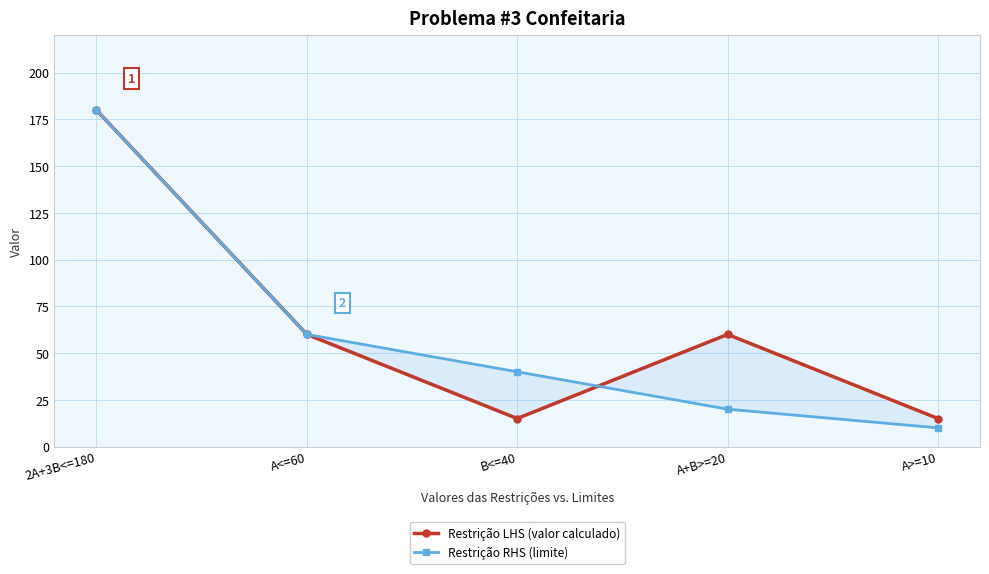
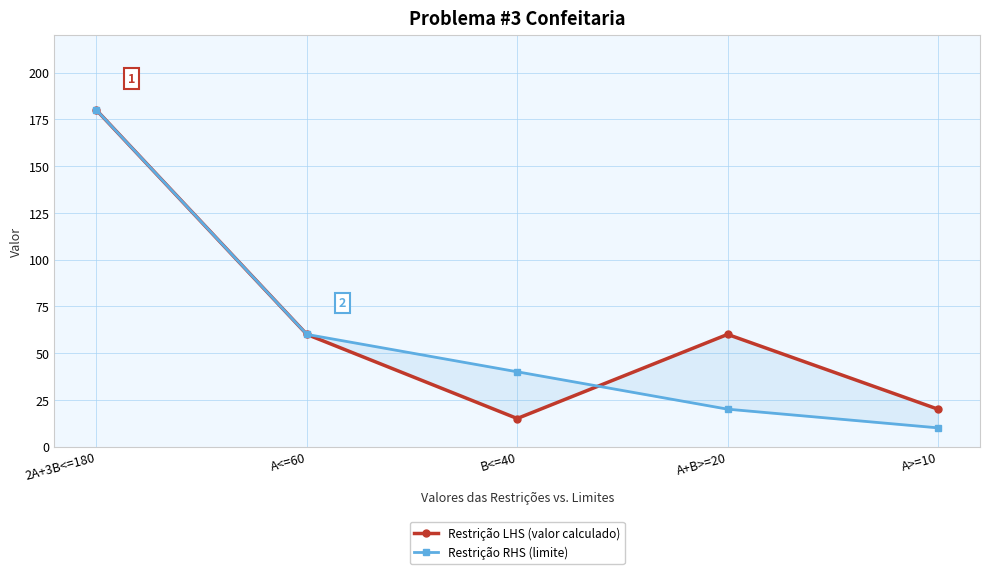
  {
    "Restrição LHS (valor calculado)": {
      "B<=40": 15,
-     "A>=10": 15
+     "A>=10": 20
    }
  }
